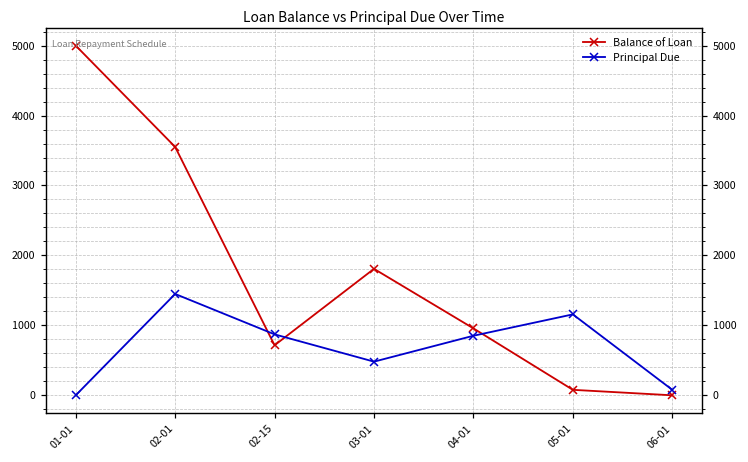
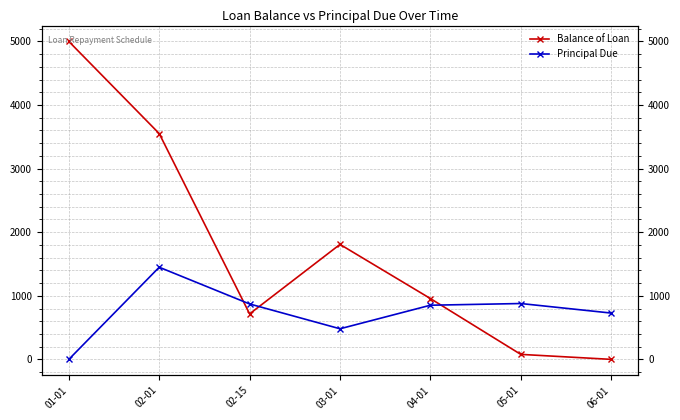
  {
    "Balance of Loan": {
      "01-01": 5000,
      "02-01": 3600,
      "02-15": 700,
      "03-01": 1800,
      "04-01": 1000,
      "05-01": 100,
      "06-01": 0
    },
    "Principal Due": {
      "01-01": 0,
      "02-01": 1400,
      "02-15": 900,
      "03-01": 500,
      "04-01": 900,
-     "05-01": 1200,
-     "06-01": 100
+     "05-01": 900,
+     "06-01": 700
    }
  }
